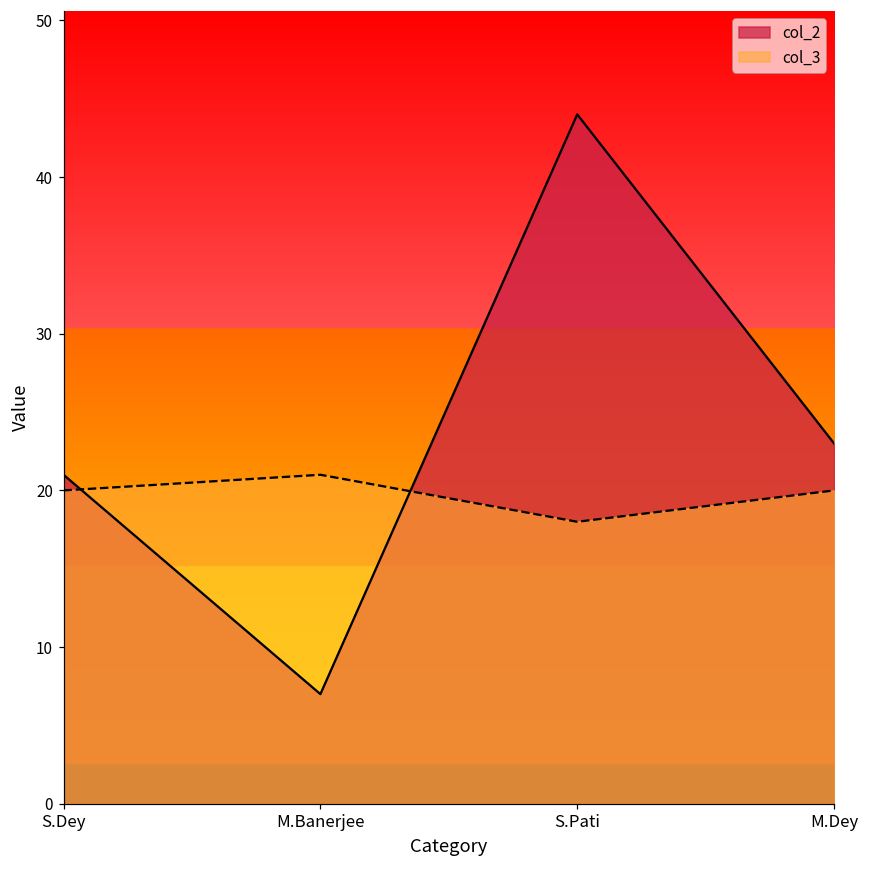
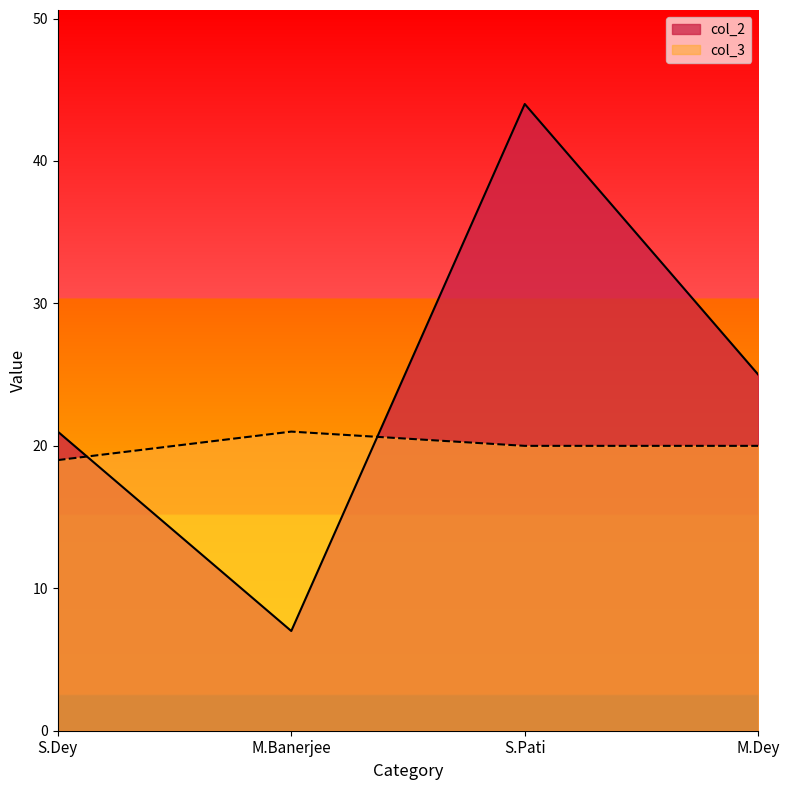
  {
    "col_2": {
      "S.Dey": 21,
      "M.Banerjee": 7,
      "S.Pati": 44,
-     "M.Dey": 23
+     "M.Dey": 25
    },
    "col_3": {
-     "S.Dey": 20,
+     "S.Dey": 19,
      "M.Banerjee": 21,
-     "S.Pati": 18,
+     "S.Pati": 20,
      "M.Dey": 20
    }
  }
